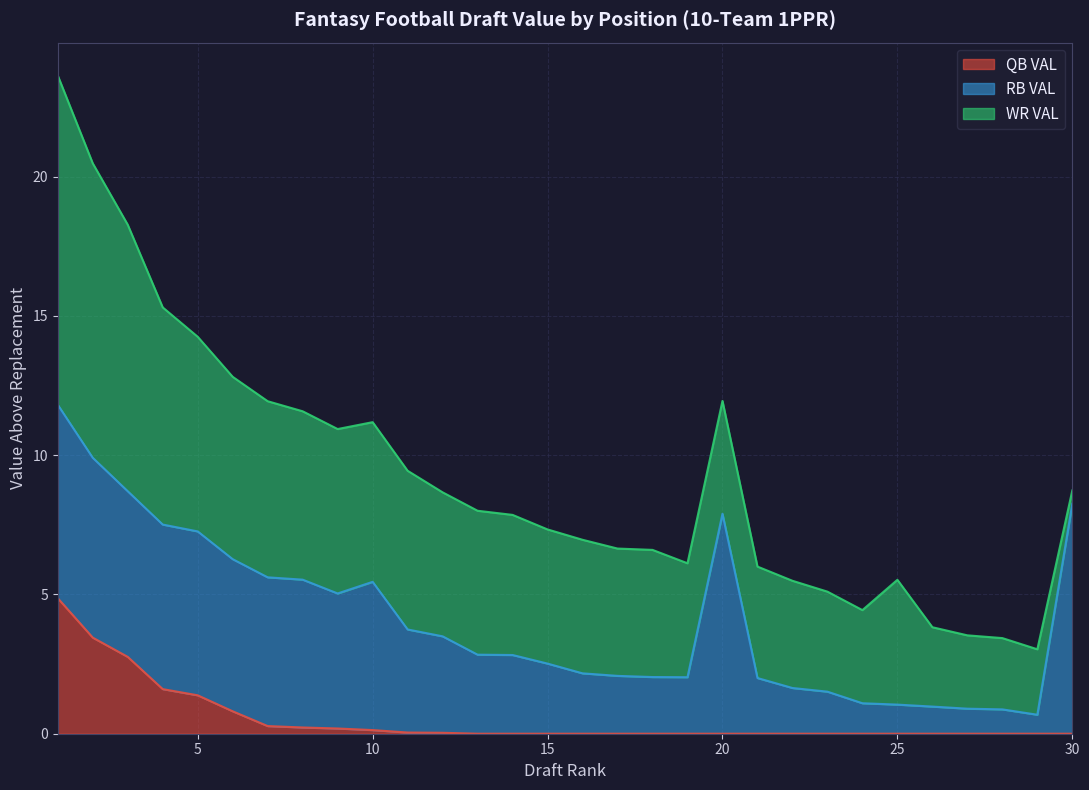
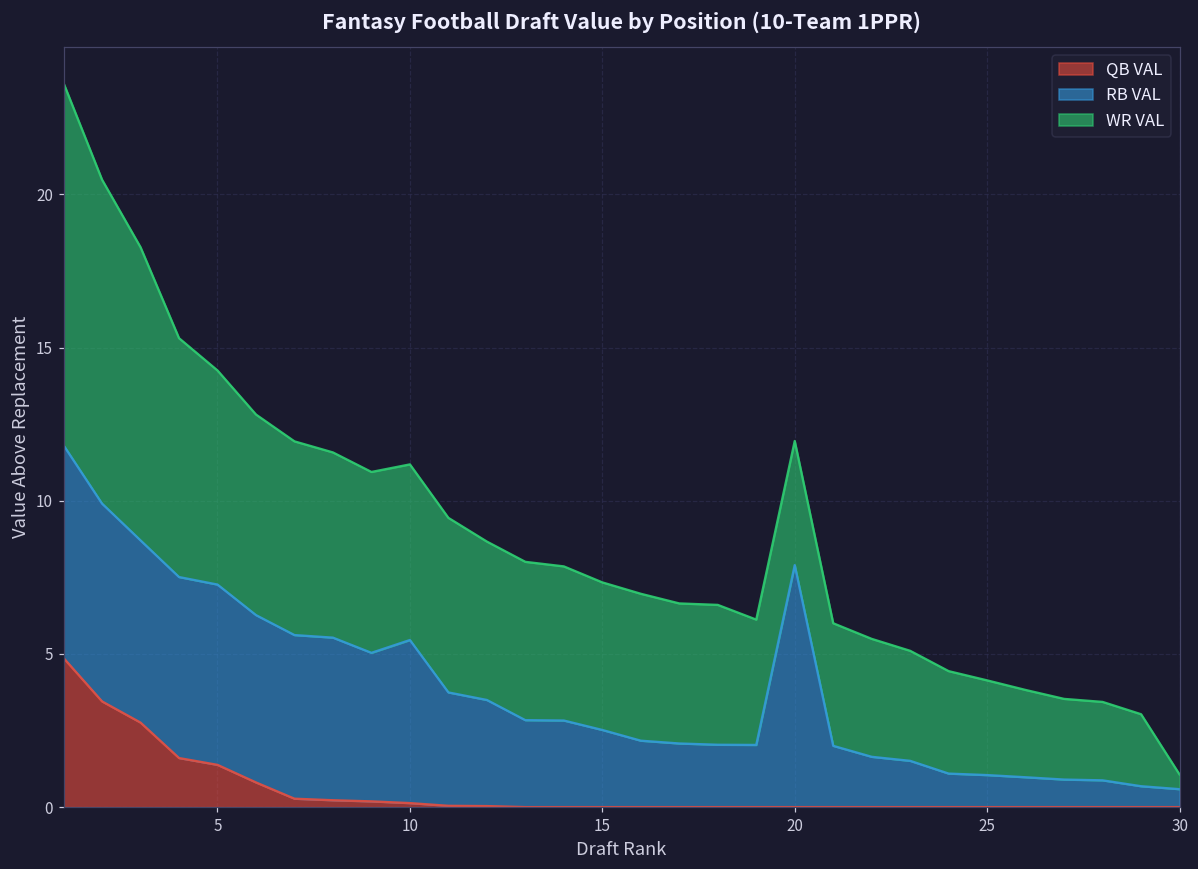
  {
    "QB VAL": {
      "5": 1.4,
      "10": 0.1,
      "15": 0.0,
      "20": 0.0,
      "25": 0.0,
      "30": 0.0
    },
    "RB VAL": {
      "5": 5.9,
      "10": 5.3,
      "15": 2.5,
      "20": 7.9,
      "25": 1.0,
-     "30": 8.3
+     "30": 0.6
    },
    "WR VAL": {
      "5": 7.0,
      "10": 5.7,
      "15": 4.8,
      "20": 4.1,
-     "25": 4.5,
+     "25": 3.1,
      "30": 0.5
    }
  }
